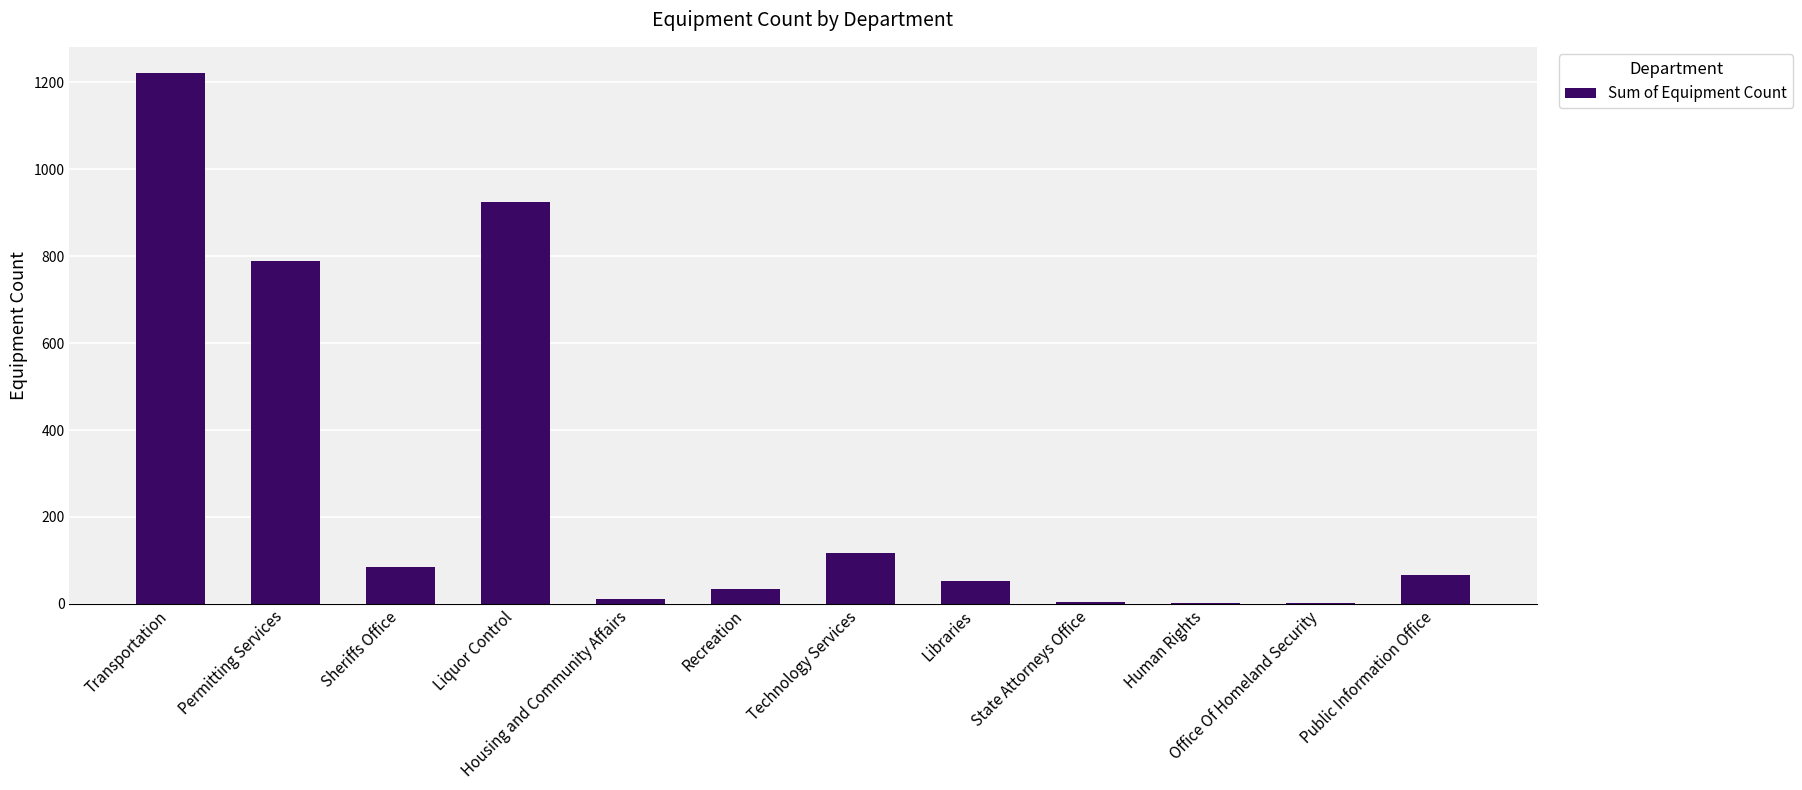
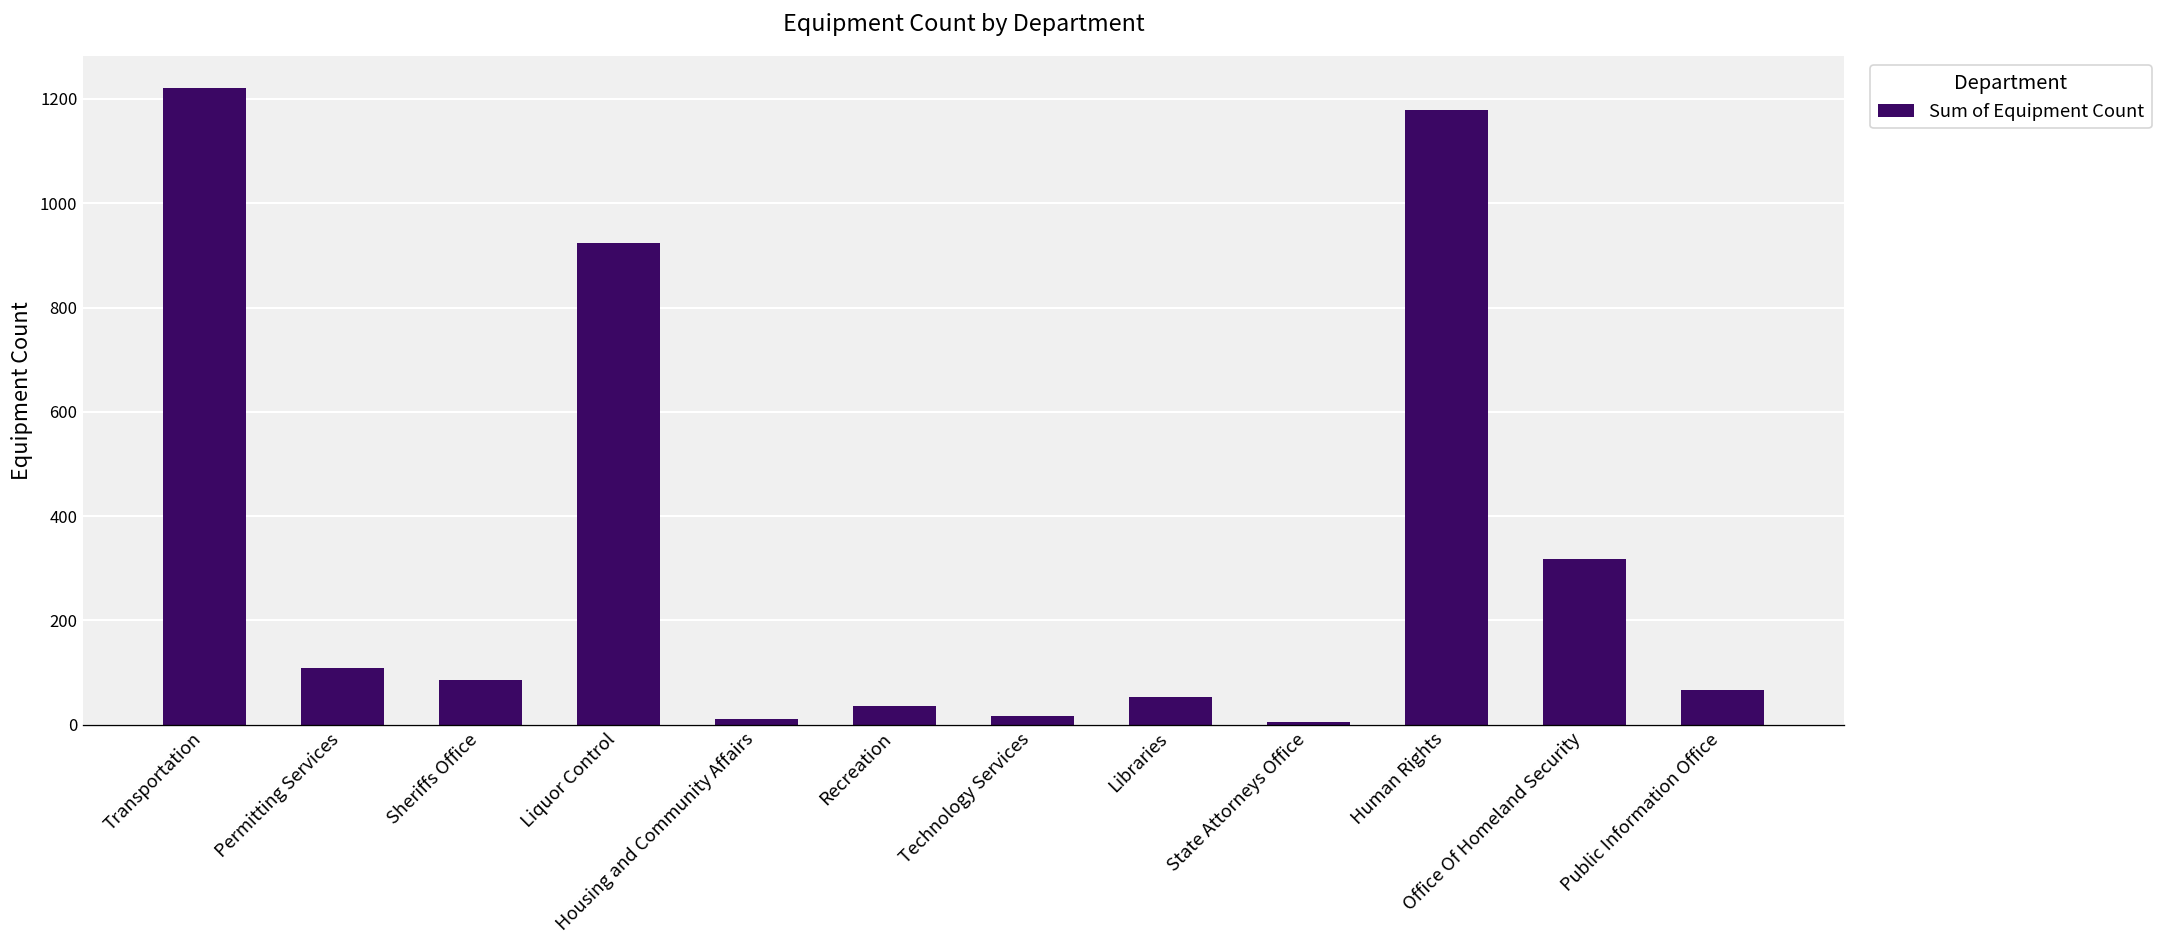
  {
    "Transportation": 1220,
-   "Permitting Services": 790,
+   "Permitting Services": 110,
    "Sheriffs Office": 90,
    "Liquor Control": 920,
    "Housing and Community Affairs": 10,
    "Recreation": 40,
-   "Technology Services": 120,
+   "Technology Services": 20,
    "Libraries": 50,
-   "Human Rights": 0,
-   "Office Of Homeland Security": 0,
+   "Human Rights": 1180,
+   "Office Of Homeland Security": 320,
    "Public Information Office": 70
  }
